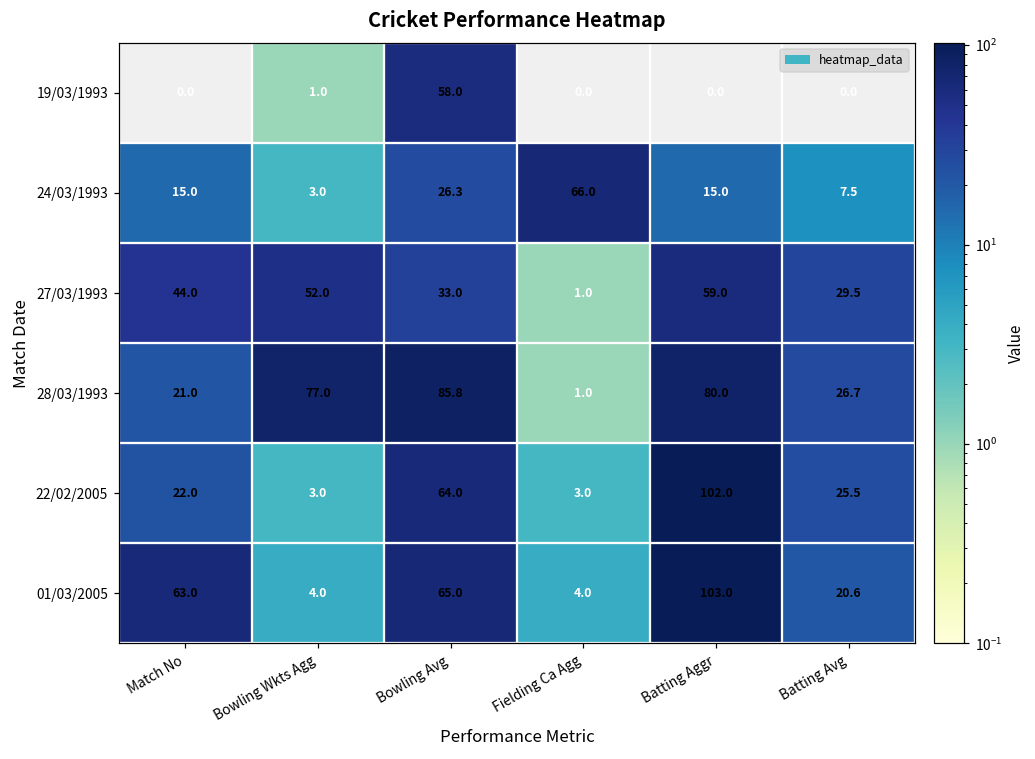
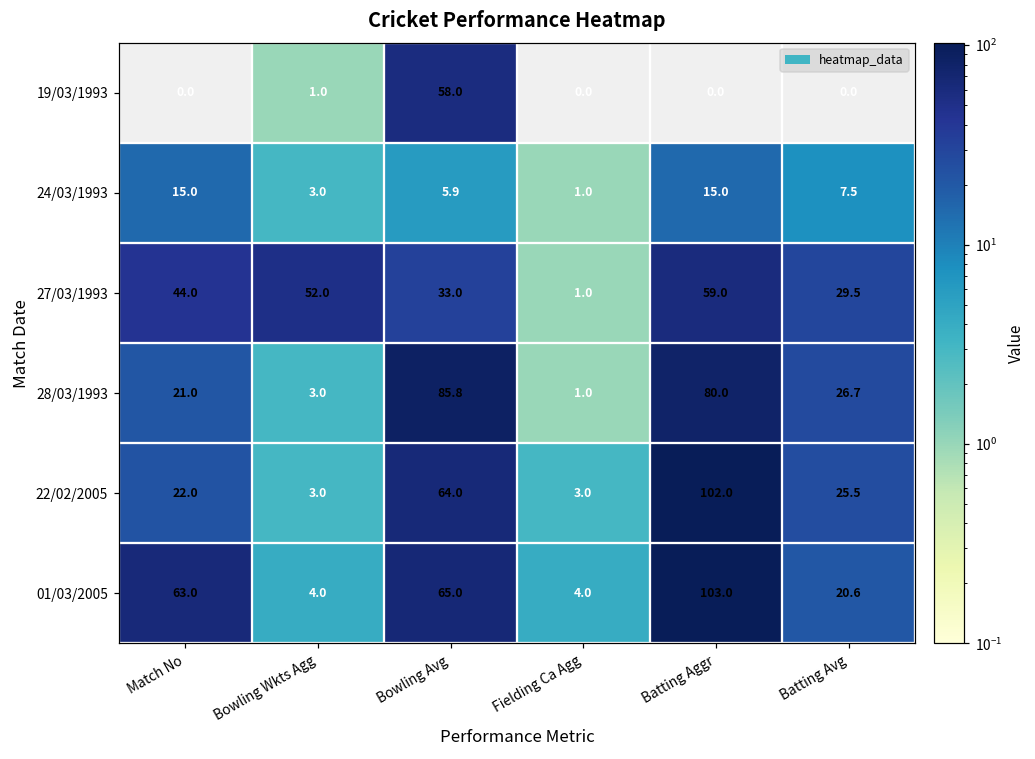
  {
    "19/03/1993": {
      "Bowling Wkts Agg": 1.0,
      "Bowling Avg": 58.0
    },
    "24/03/1993": {
      "Match No": 15.0,
      "Bowling Wkts Agg": 3.0,
-     "Bowling Avg": 26.3,
-     "Fielding Ca Agg": 66.0,
+     "Bowling Avg": 5.9,
+     "Fielding Ca Agg": 1.0,
      "Batting Aggr": 15.0,
      "Batting Avg": 7.5
    },
    "27/03/1993": {
      "Match No": 44.0,
      "Bowling Wkts Agg": 52.0,
      "Bowling Avg": 33.0,
      "Fielding Ca Agg": 1.0,
      "Batting Aggr": 59.0,
      "Batting Avg": 29.5
    },
    "28/03/1993": {
      "Match No": 21.0,
-     "Bowling Wkts Agg": 77.0,
+     "Bowling Wkts Agg": 3.0,
      "Bowling Avg": 85.8,
      "Fielding Ca Agg": 1.0,
      "Batting Aggr": 80.0,
      "Batting Avg": 26.7
    },
    "22/02/2005": {
      "Match No": 22.0,
      "Bowling Wkts Agg": 3.0,
      "Bowling Avg": 64.0,
      "Fielding Ca Agg": 3.0,
      "Batting Aggr": 102.0,
      "Batting Avg": 25.5
    },
    "01/03/2005": {
      "Match No": 63.0,
      "Bowling Wkts Agg": 4.0,
      "Bowling Avg": 65.0,
      "Fielding Ca Agg": 4.0,
      "Batting Aggr": 103.0,
      "Batting Avg": 20.6
    }
  }
